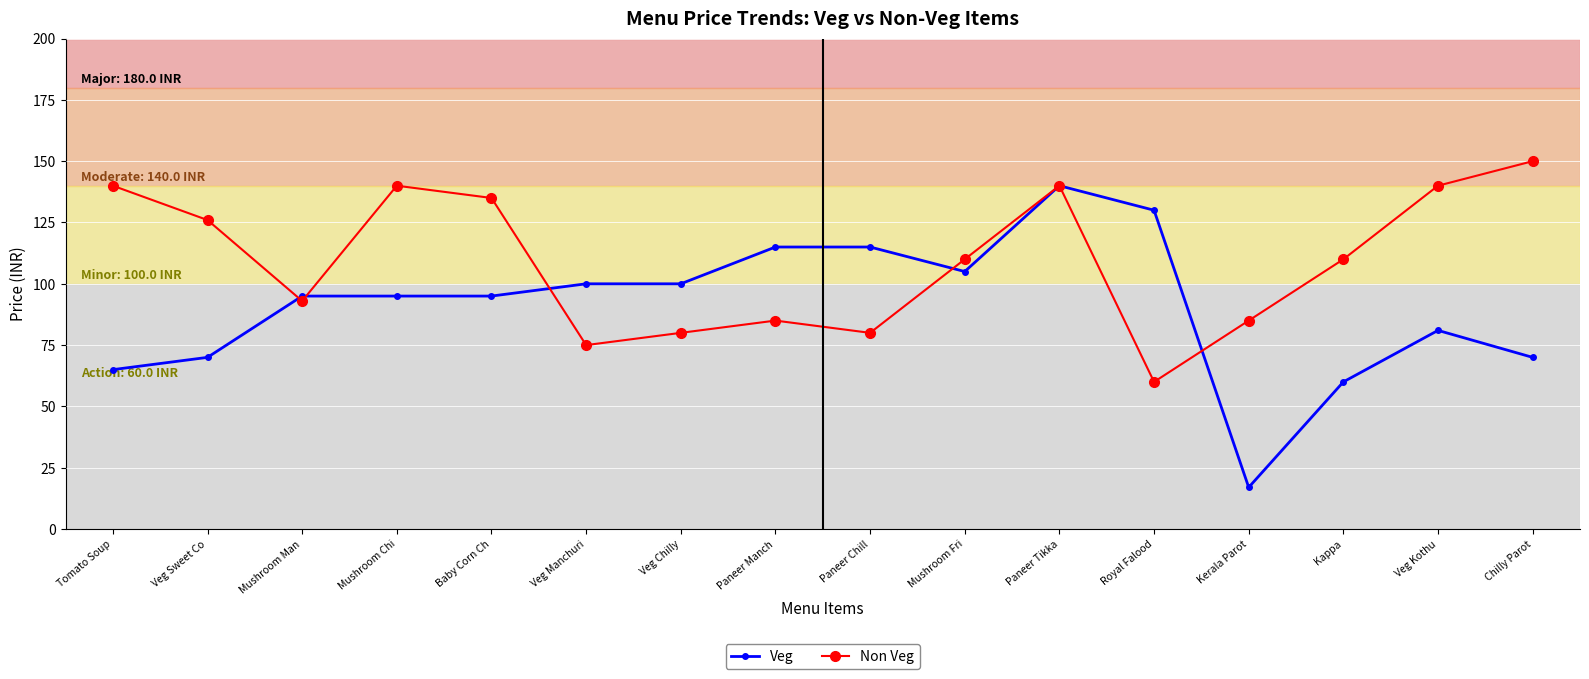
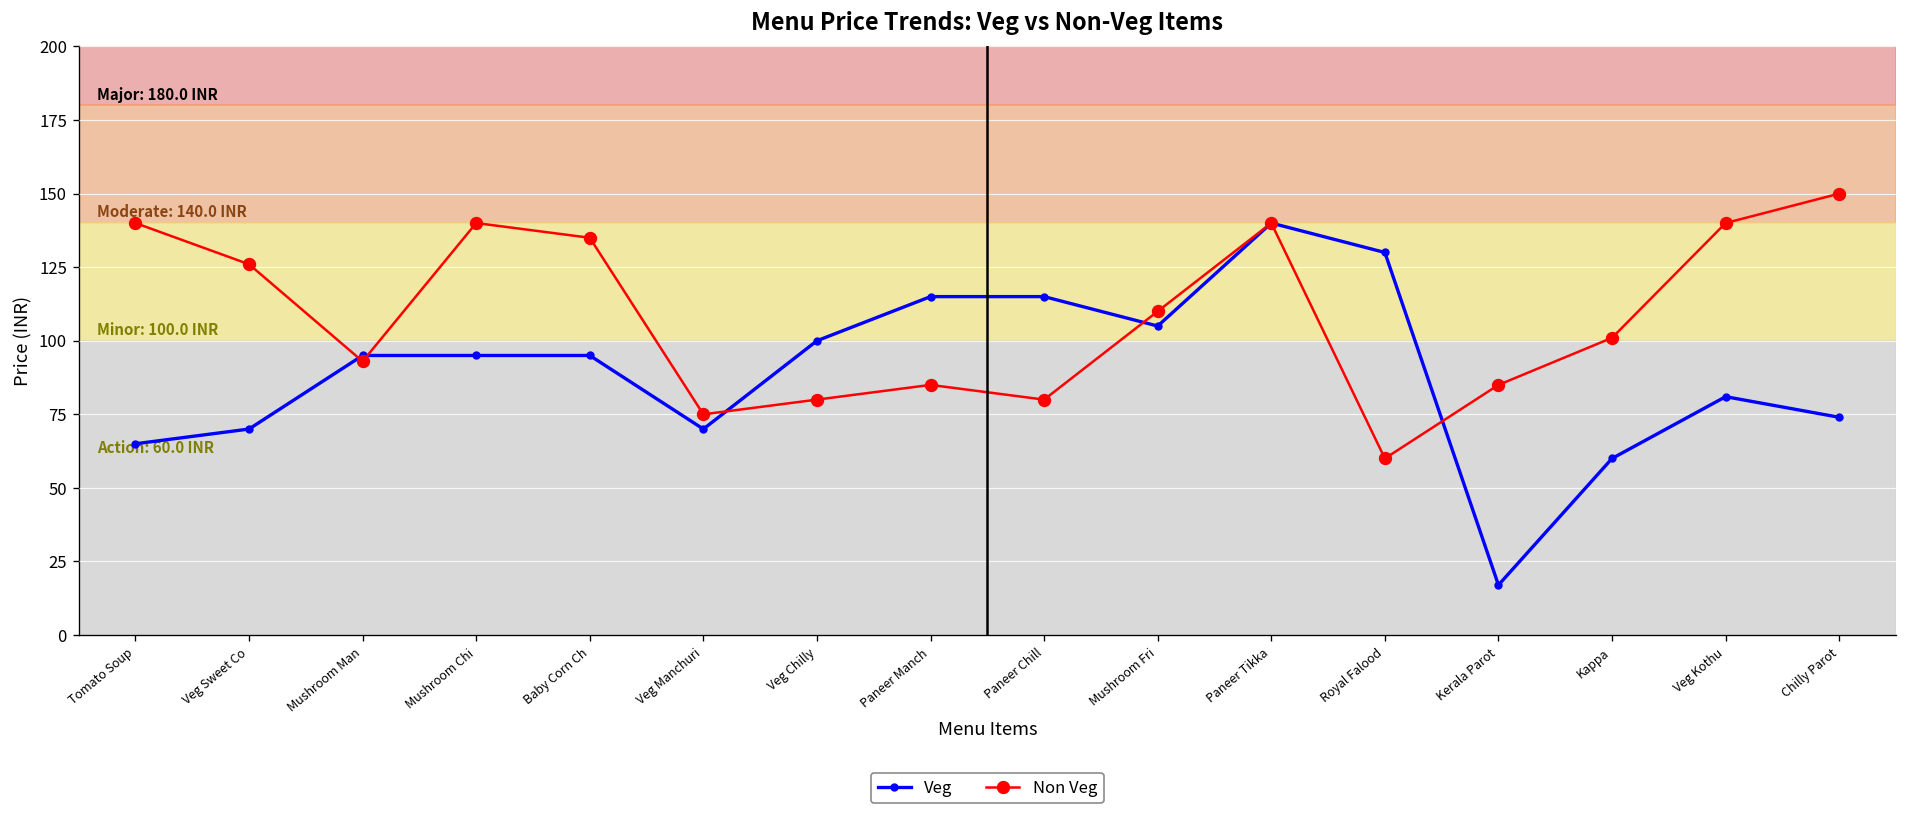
  {
    "Veg": {
      "Veg Sweet Co": 70,
      "Mushroom Man": 95,
      "Mushroom Chi": 95,
      "Baby Corn Ch": 95,
-     "Veg Manchuri": 100,
+     "Veg Manchuri": 70,
      "Veg Chilly": 100,
      "Paneer Manch": 115,
      "Paneer Chill": 115,
      "Mushroom Fri": 105,
      "Royal Falood": 130,
      "Kerala Parot": 17,
      "Kappa": 60,
      "Veg Kothu": 81,
-     "Chilly Parot": 70
+     "Chilly Parot": 74
    },
    "Non Veg": {
      "Veg Sweet Co": 126,
      "Mushroom Man": 93,
      "Mushroom Chi": 140,
      "Baby Corn Ch": 135,
      "Veg Manchuri": 75,
      "Veg Chilly": 80,
      "Paneer Manch": 85,
      "Paneer Chill": 80,
      "Mushroom Fri": 110,
      "Royal Falood": 60,
      "Kerala Parot": 85,
-     "Kappa": 110,
+     "Kappa": 101,
      "Veg Kothu": 140,
      "Chilly Parot": 150
    }
  }
